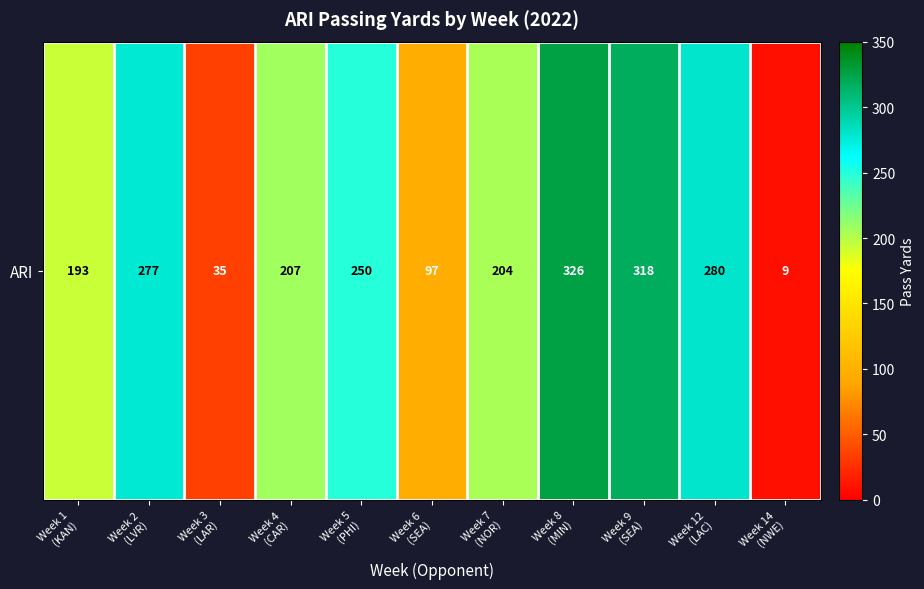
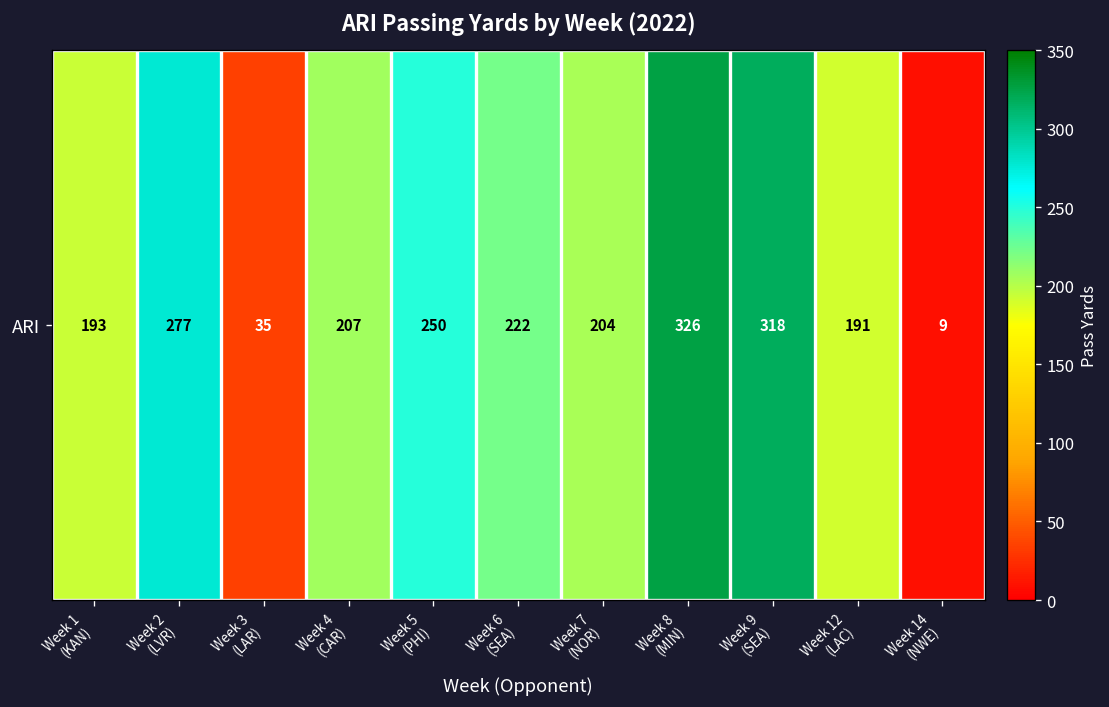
  {
    "ARI": {
      "Week 1 (KAN)": 193,
      "Week 2 (LVR)": 277,
      "Week 3 (LAR)": 35,
      "Week 4 (CAR)": 207,
      "Week 5 (PHI)": 250,
-     "Week 6 (SEA)": 97,
+     "Week 6 (SEA)": 222,
      "Week 7 (NOR)": 204,
      "Week 8 (MIN)": 326,
      "Week 9 (SEA)": 318,
-     "Week 12 (LAC)": 280,
+     "Week 12 (LAC)": 191,
      "Week 14 (NWE)": 9
    }
  }
